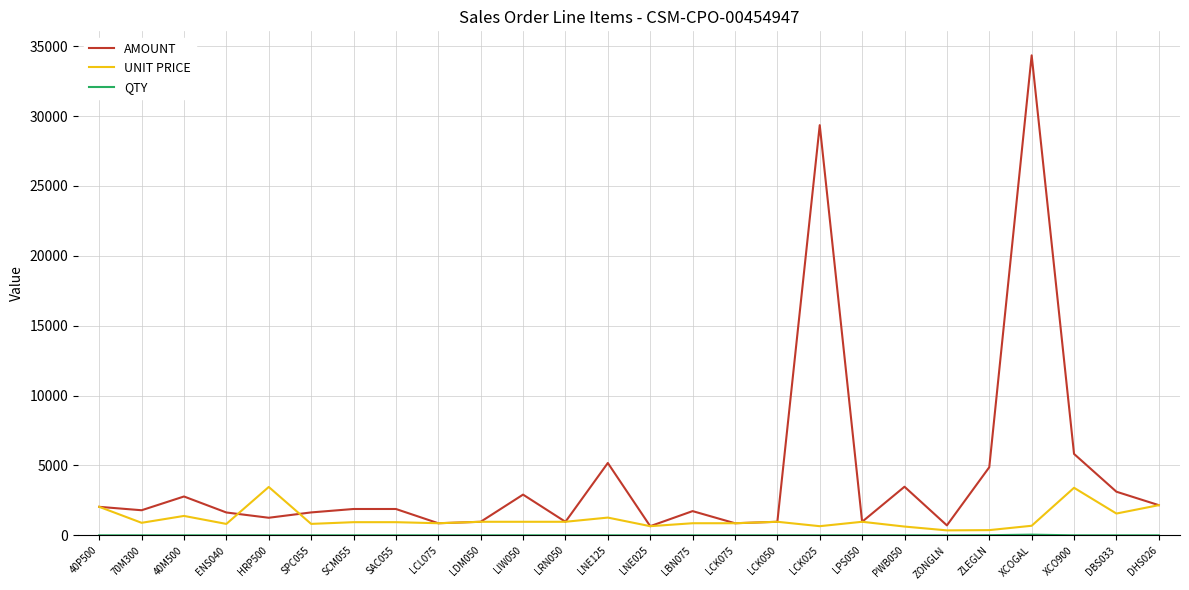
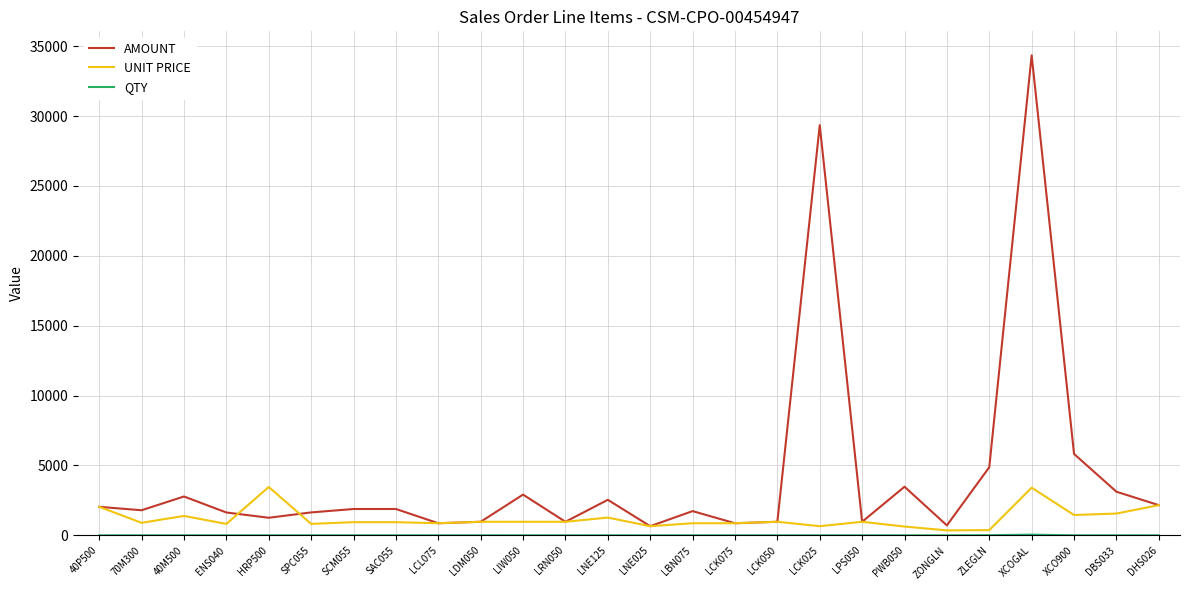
  {
    "AMOUNT": {
      "70M300": 1800,
      "40M500": 2800,
      "ENS040": 1600,
      "HRP500": 1300,
      "SPC055": 1600,
      "SCM055": 1900,
      "SAC055": 1900,
      "LIW050": 2900,
-     "LNE125": 5200,
+     "LNE125": 2500,
      "LBN075": 1700,
      "LCK025": 29400,
      "PWB050": 3500,
      "ZONGLN": 700,
      "ZLEGLN": 4900,
      "XCOGAL": 34300,
      "XCO900": 5800,
      "DBS033": 3100
    },
    "UNIT PRICE": {
      "70M300": 900,
      "40M500": 1400,
      "ENS040": 800,
      "HRP500": 3500,
      "SPC055": 800,
      "SCM055": 900,
      "SAC055": 900,
      "LIW050": 1000,
      "LNE125": 1300,
      "LBN075": 900,
      "LCK025": 700,
      "PWB050": 600,
      "ZONGLN": 400,
      "ZLEGLN": 400,
-     "XCOGAL": 700,
-     "XCO900": 3400,
+     "XCOGAL": 3400,
+     "XCO900": 1500,
      "DBS033": 1600
    },
    "QTY": {
      "40P500": 0,
      "70M300": 0,
      "40M500": 0,
      "ENS040": 0,
      "HRP500": 0,
      "SPC055": 0,
      "SCM055": 0,
      "SAC055": 0,
      "LCL075": 0,
      "LDM050": 0,
      "LIW050": 0,
      "LRN050": 0,
      "LNE125": 0,
      "LNE025": 0,
      "LBN075": 0,
      "LCK075": 0,
      "LCK050": 0,
      "LCK025": 0,
      "LPS050": 0,
      "PWB050": 0,
      "ZONGLN": 0,
      "ZLEGLN": 0,
      "XCOGAL": 100,
      "XCO900": 0,
      "DBS033": 0,
      "DHS026": 0
    }
  }
